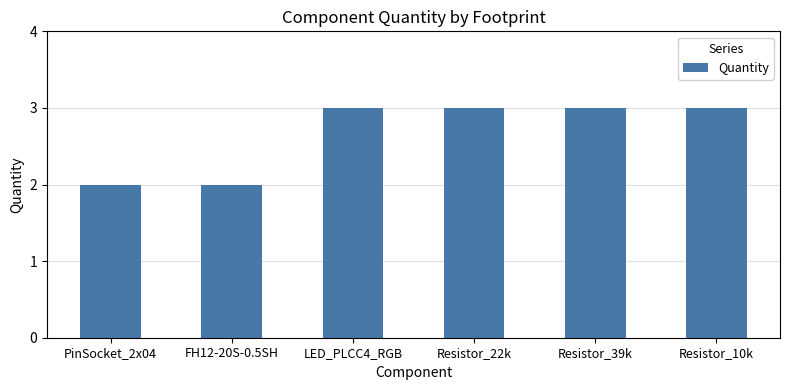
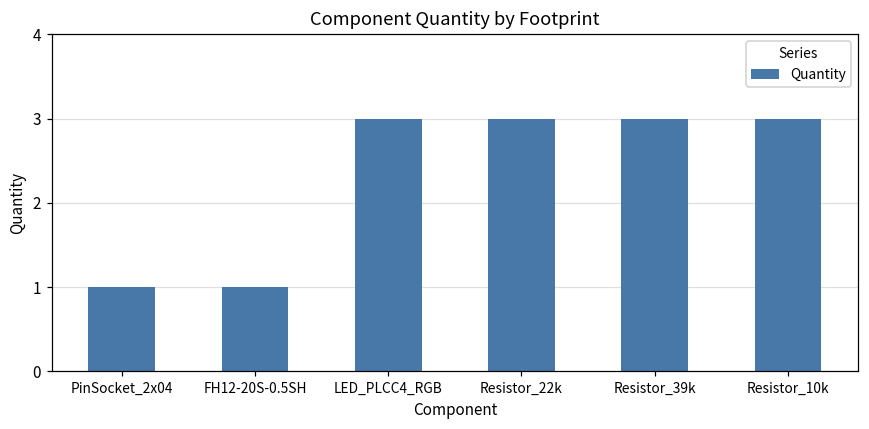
  {
-   "PinSocket_2x04": 2,
-   "FH12-20S-0.5SH": 2,
+   "PinSocket_2x04": 1,
+   "FH12-20S-0.5SH": 1,
    "LED_PLCC4_RGB": 3,
    "Resistor_22k": 3,
    "Resistor_39k": 3,
    "Resistor_10k": 3
  }
